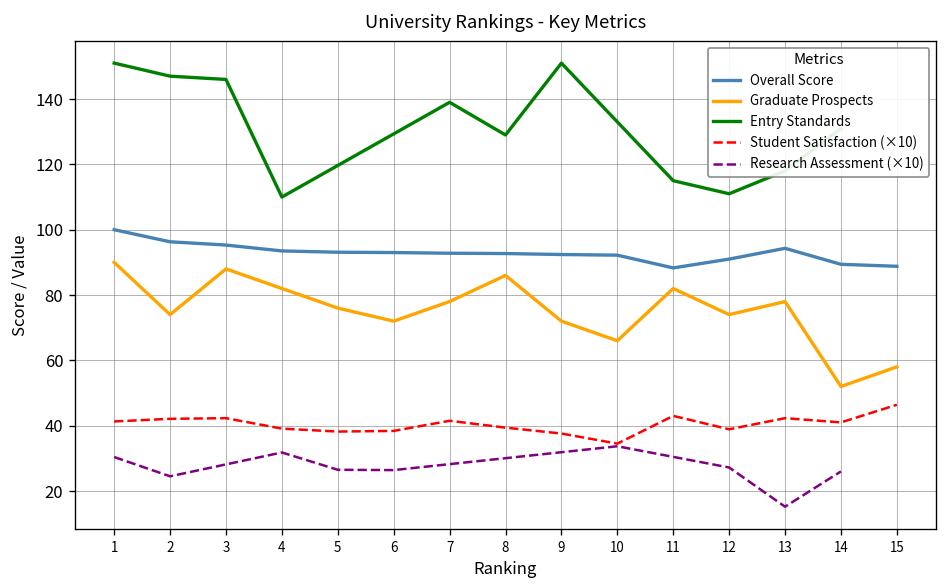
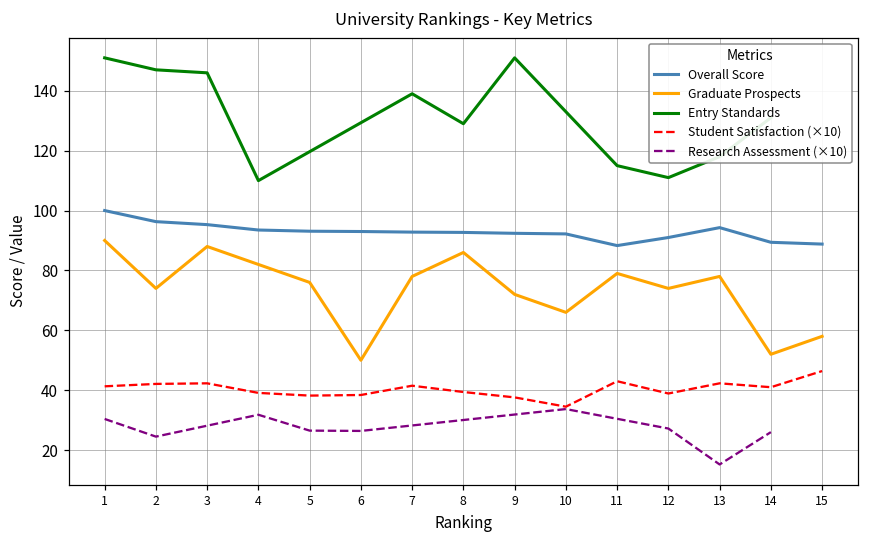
  {
    "Overall Score": {
      "1": 100,
      "2": 96,
      "3": 95,
      "4": 94,
      "5": 93,
      "6": 93,
      "7": 93,
      "8": 93,
      "9": 92,
      "10": 92,
      "11": 88,
      "12": 91,
      "13": 94,
      "14": 89,
      "15": 89
    },
    "Graduate Prospects": {
      "1": 90,
      "2": 74,
      "3": 88,
      "4": 82,
      "5": 76,
-     "6": 72,
+     "6": 50,
      "7": 78,
      "8": 86,
      "9": 72,
      "10": 66,
-     "11": 82,
+     "11": 79,
      "12": 74,
      "13": 78,
      "14": 52,
      "15": 58
    },
    "Entry Standards": {
      "1": 151,
      "2": 147,
      "3": 146,
      "4": 110,
      "7": 139,
      "8": 129,
      "9": 151,
      "11": 115,
      "12": 111,
      "13": 118
    },
    "Student Satisfaction (×10)": {
      "1": 41,
      "2": 42,
      "3": 42,
      "4": 39,
      "5": 38,
      "6": 38,
      "7": 42,
      "8": 39,
      "9": 38,
      "11": 43,
      "12": 39,
      "13": 42,
      "14": 41,
      "15": 46
    },
    "Research Assessment (×10)": {
      "1": 30,
      "2": 25,
      "4": 32,
      "5": 27,
      "6": 26,
      "12": 27,
      "13": 15,
      "14": 26
    }
  }
